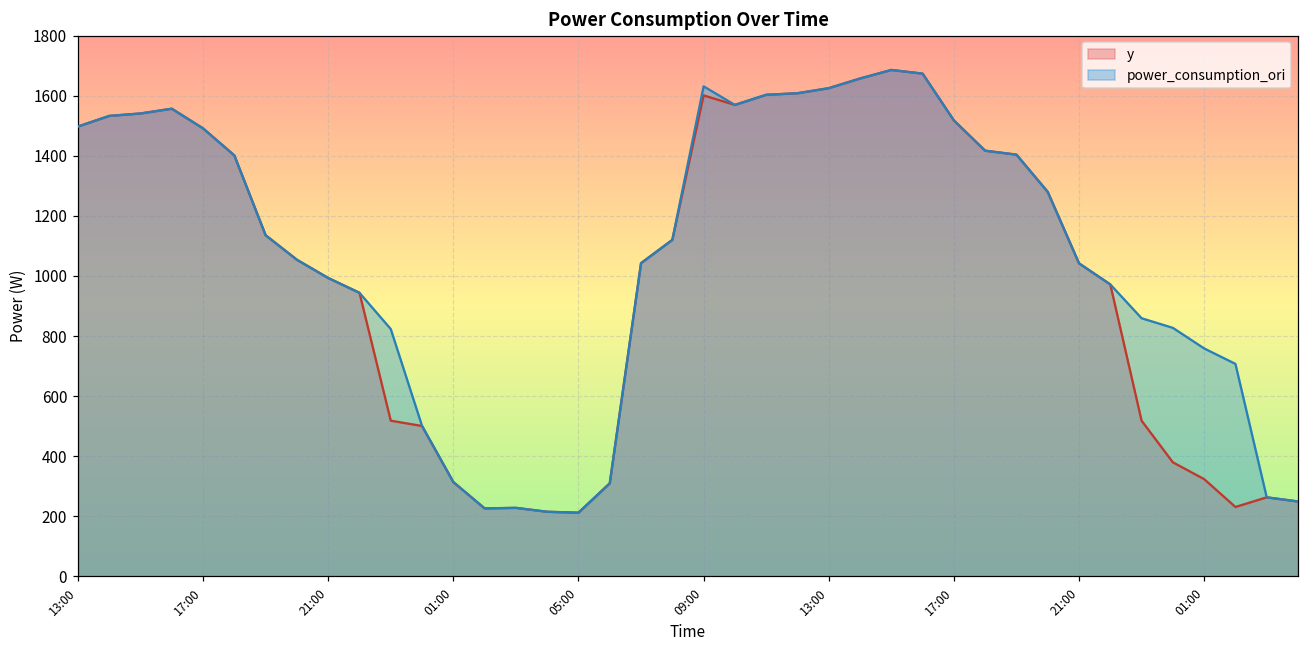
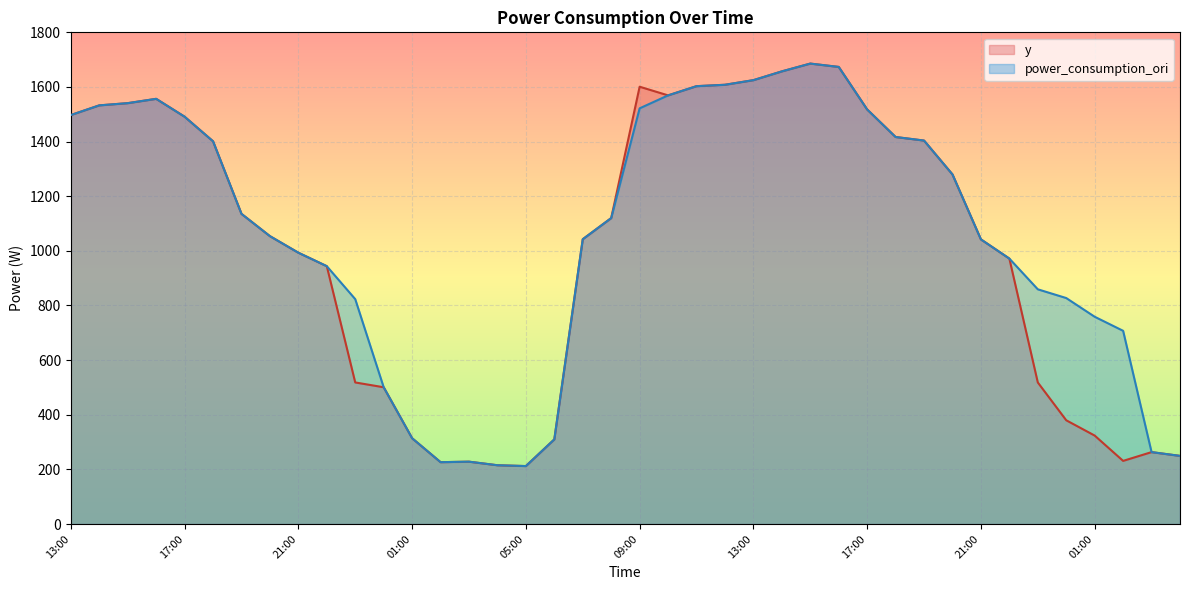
  {
    "y": {
      "09:00": 1600
    },
    "power_consumption_ori": {
-     "09:00": 1630
+     "09:00": 1520
    }
  }
